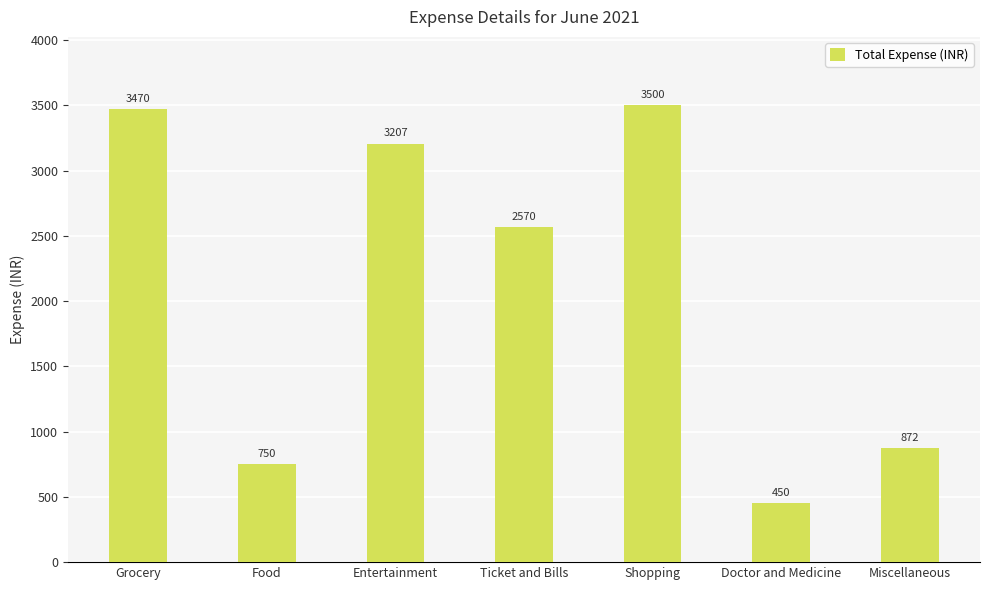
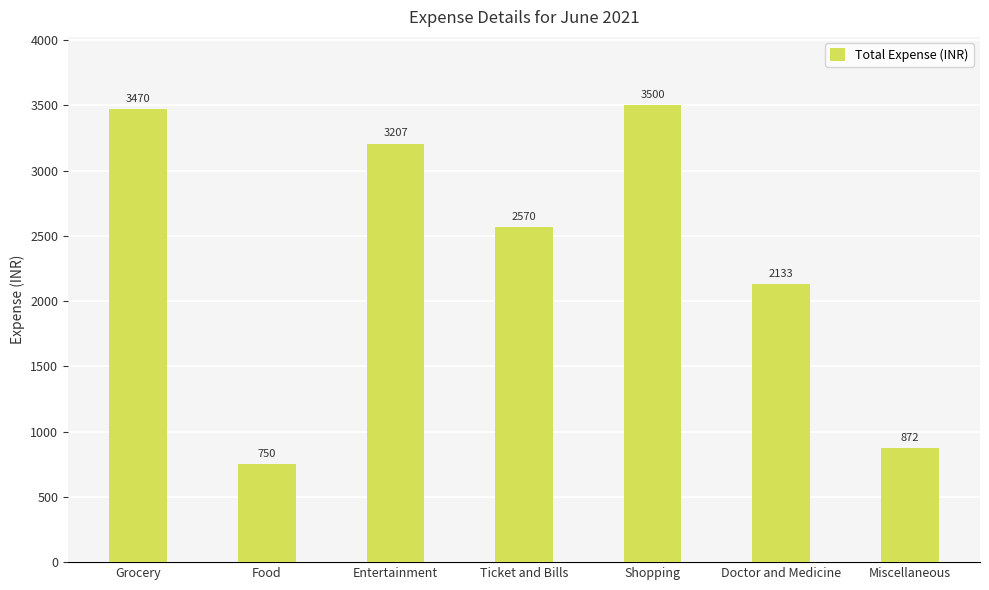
  {
    "Grocery": 3470,
    "Food": 750,
    "Entertainment": 3207,
    "Ticket and Bills": 2570,
    "Shopping": 3500,
-   "Doctor and Medicine": 450,
+   "Doctor and Medicine": 2133,
    "Miscellaneous": 872
  }
